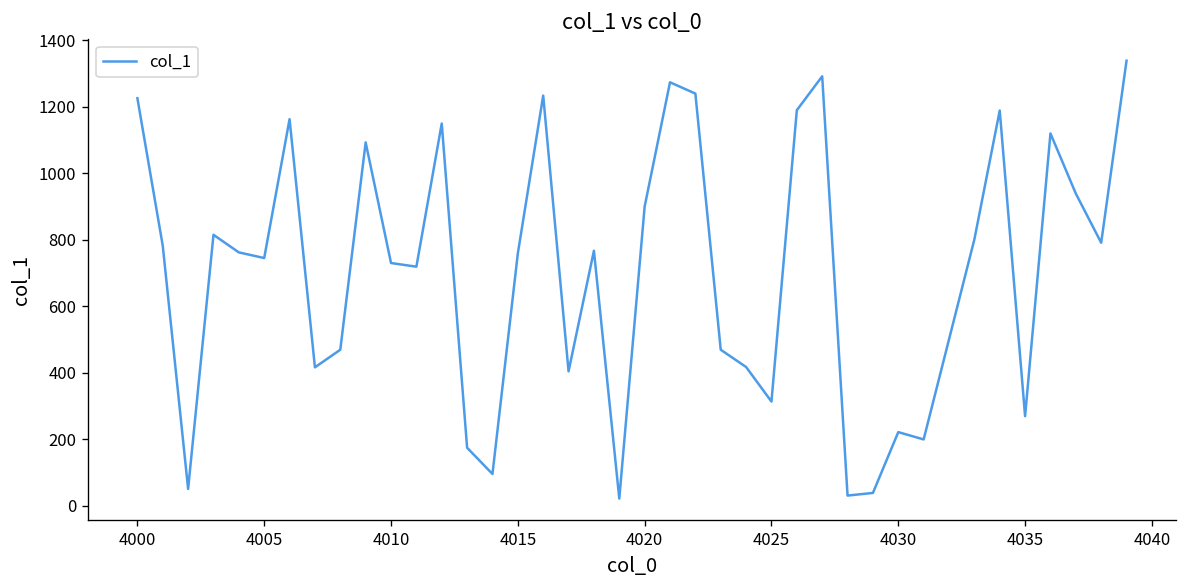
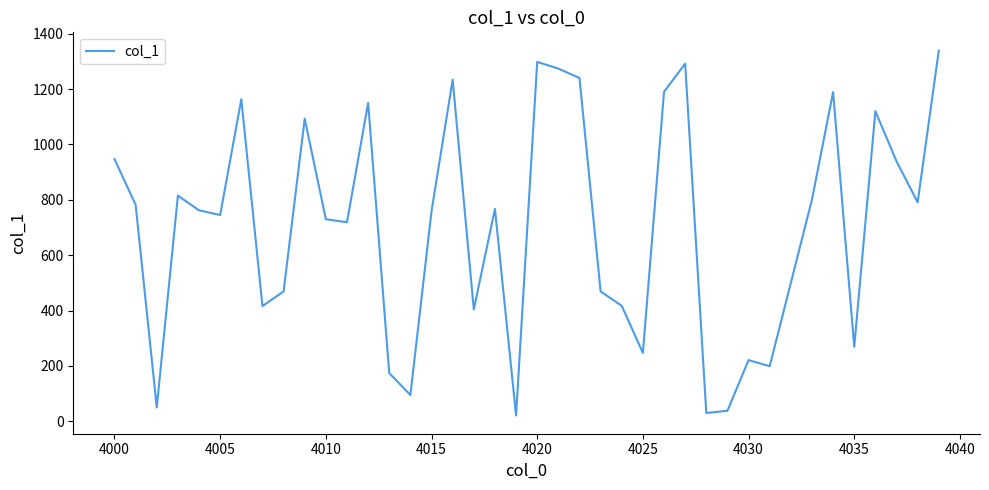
  {
-   "4000": 1230,
+   "4000": 950,
    "4005": 750,
    "4010": 730,
    "4015": 760,
-   "4020": 900,
-   "4025": 310,
+   "4020": 1300,
+   "4025": 250,
    "4030": 220,
    "4035": 270
  }
